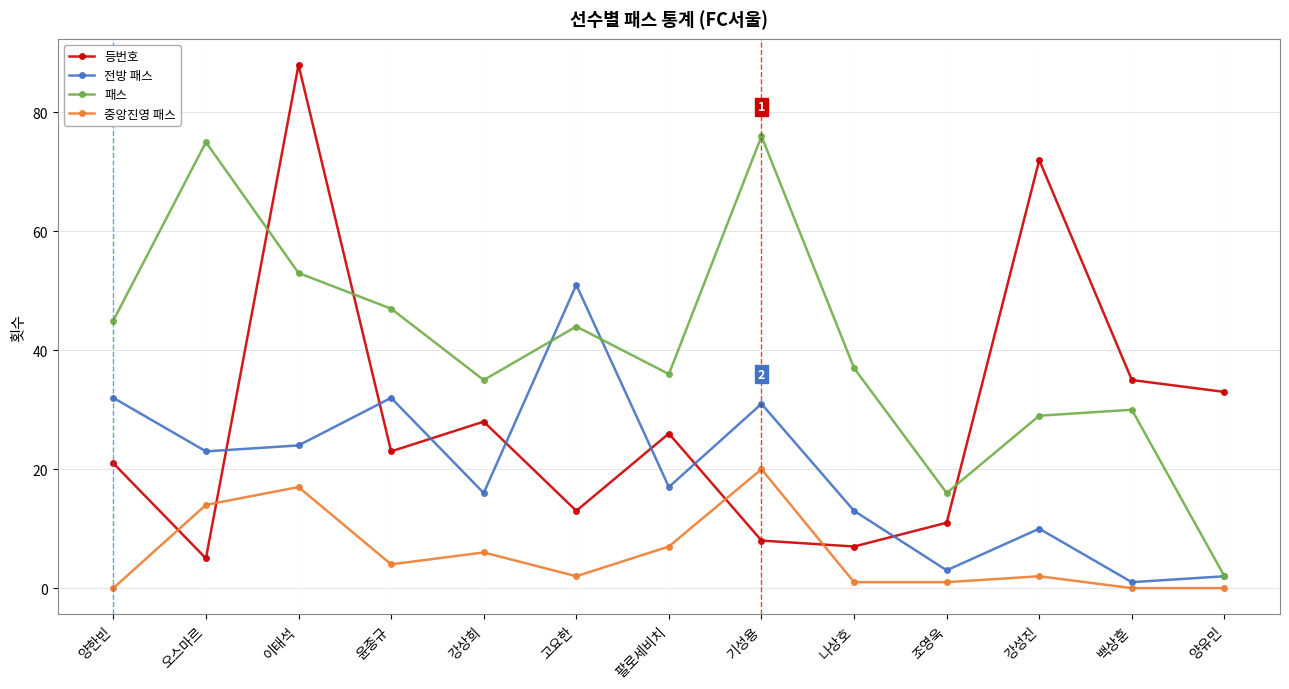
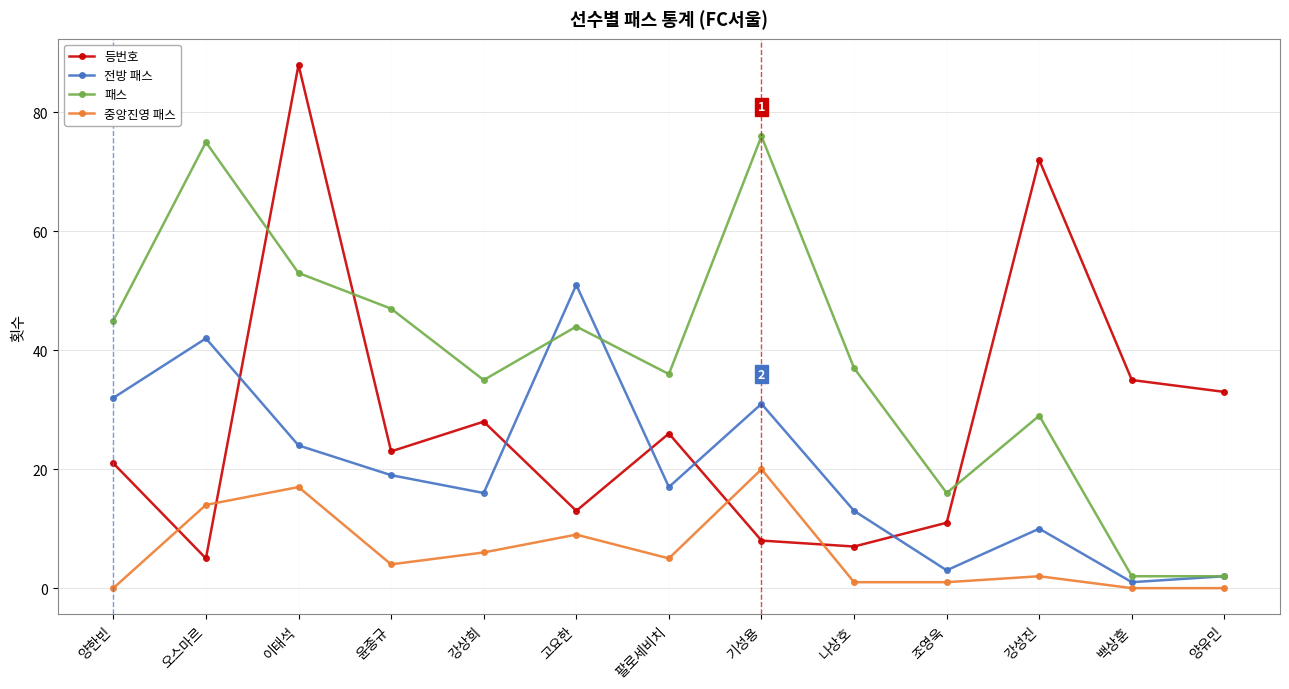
  {
    "등번호": {
      "양한빈": 21,
      "오스마르": 5,
      "이태석": 88,
      "윤종규": 23,
      "강상희": 28,
      "고요한": 13,
      "팔로세비치": 26,
      "기성용": 8,
      "나상호": 7,
      "조영욱": 11,
      "강성진": 72,
      "백상훈": 35,
      "양유민": 33
    },
    "전방 패스": {
      "양한빈": 32,
-     "오스마르": 23,
+     "오스마르": 42,
      "이태석": 24,
-     "윤종규": 32,
+     "윤종규": 19,
      "강상희": 16,
      "고요한": 51,
      "팔로세비치": 17,
      "나상호": 13,
      "조영욱": 3,
      "강성진": 10,
      "백상훈": 1
    },
    "패스": {
      "양한빈": 45,
      "오스마르": 75,
      "이태석": 53,
      "윤종규": 47,
      "강상희": 35,
      "고요한": 44,
      "팔로세비치": 36,
      "나상호": 37,
      "조영욱": 16,
      "강성진": 29,
-     "백상훈": 30
+     "백상훈": 2
    },
    "중앙진영 패스": {
      "양한빈": 0,
      "오스마르": 14,
      "이태석": 17,
      "윤종규": 4,
      "강상희": 6,
-     "고요한": 2,
-     "팔로세비치": 7,
+     "고요한": 9,
+     "팔로세비치": 5,
      "기성용": 20,
      "나상호": 1,
      "조영욱": 1,
      "강성진": 2,
      "백상훈": 0,
      "양유민": 0
    }
  }
